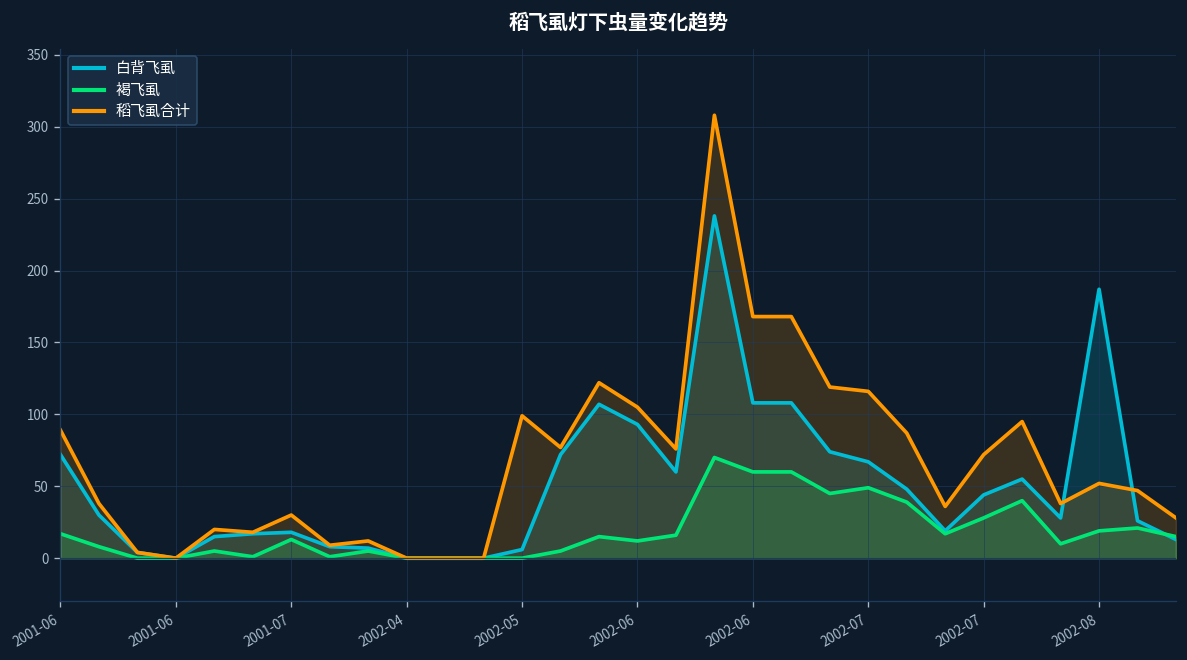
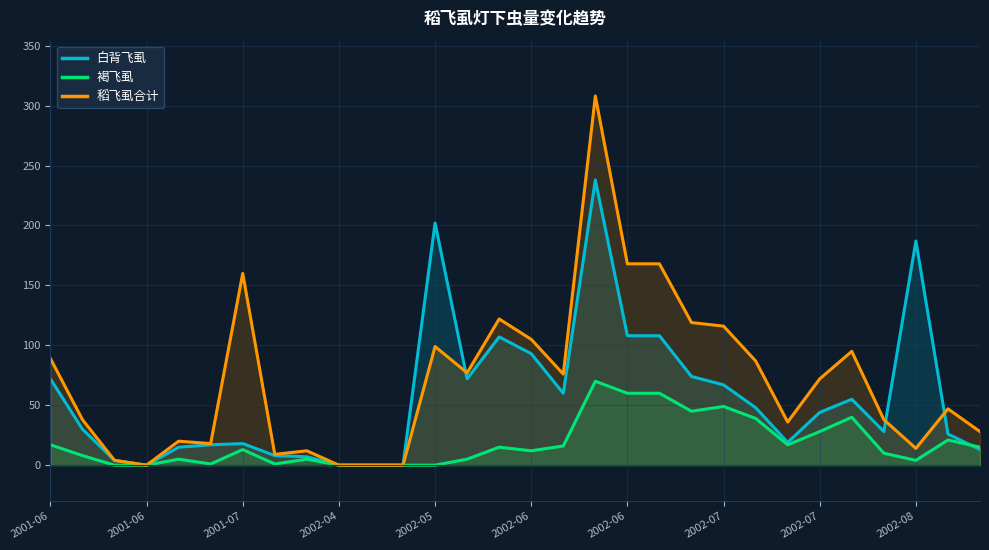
  {
    "白背飞虱": {
      "2001-07": 18,
-     "2002-05": 6,
+     "2002-05": 202,
      "2002-08": 187
    },
    "褐飞虱": {
      "2001-07": 13,
      "2002-05": 0,
-     "2002-08": 19
+     "2002-08": 4
    },
    "稻飞虱合计": {
-     "2001-07": 30,
+     "2001-07": 160,
      "2002-05": 99,
-     "2002-08": 52
+     "2002-08": 14
    }
  }
